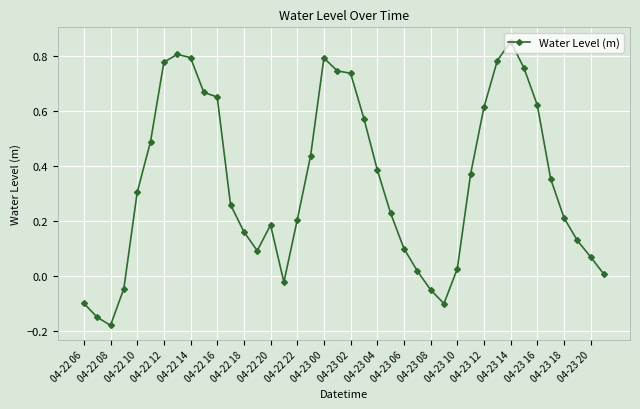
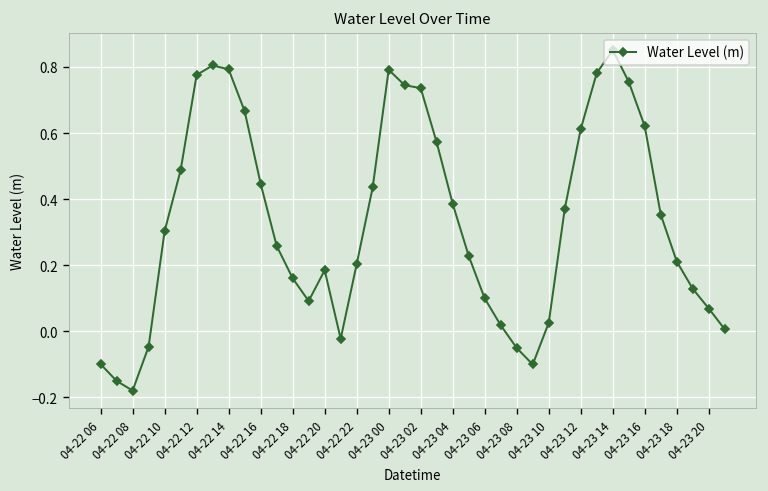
  {
    "04-22 06": -0.10,
    "04-22 08": -0.18,
    "04-22 10": 0.30,
    "04-22 12": 0.78,
    "04-22 14": 0.79,
-   "04-22 16": 0.65,
+   "04-22 16": 0.45,
    "04-22 18": 0.16,
    "04-22 20": 0.18,
    "04-22 22": 0.20,
    "04-23 00": 0.79,
    "04-23 02": 0.74,
    "04-23 04": 0.39,
    "04-23 06": 0.10,
    "04-23 08": -0.05,
    "04-23 10": 0.03,
    "04-23 12": 0.61,
    "04-23 16": 0.62,
    "04-23 18": 0.21,
    "04-23 20": 0.07
  }
